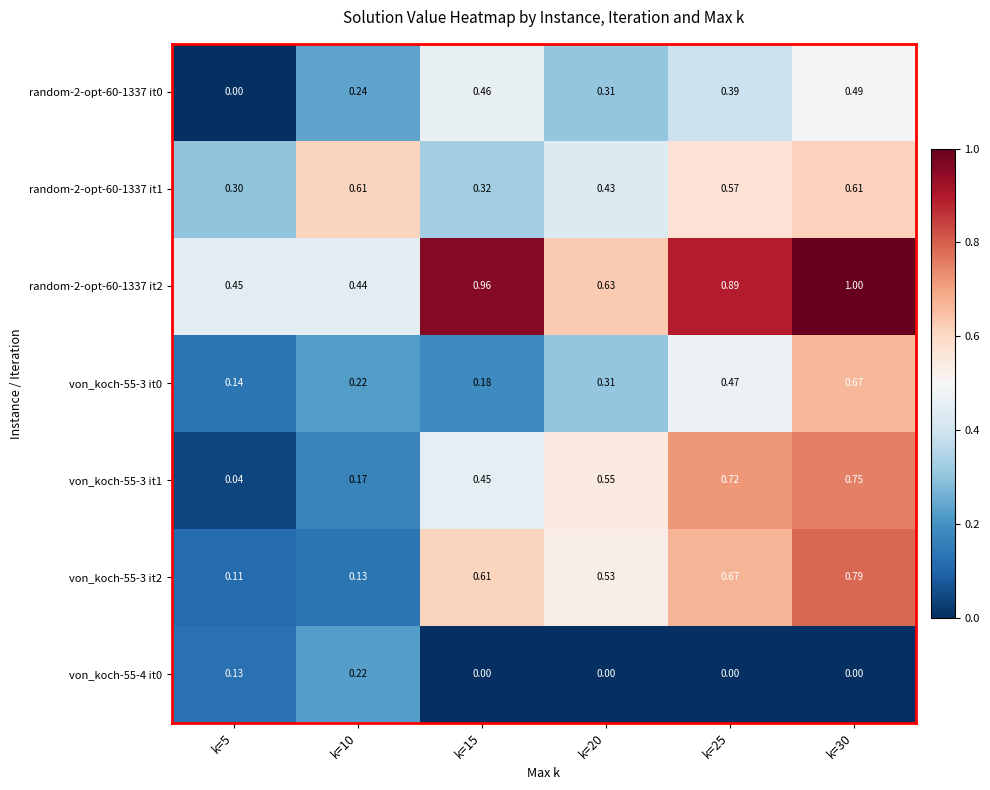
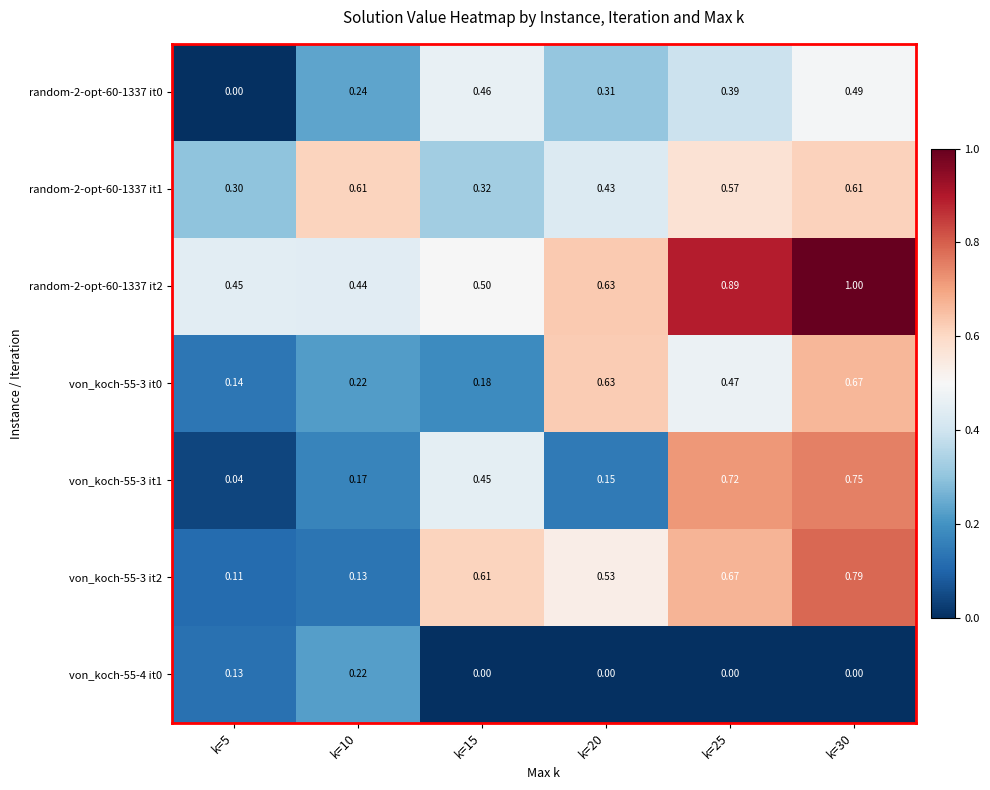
  {
    "random-2-opt-60-1337 it0": {
      "k=5": 0.00,
      "k=10": 0.24,
      "k=15": 0.46,
      "k=20": 0.31,
      "k=25": 0.39,
      "k=30": 0.49
    },
    "random-2-opt-60-1337 it1": {
      "k=5": 0.30,
      "k=10": 0.61,
      "k=15": 0.32,
      "k=20": 0.43,
      "k=25": 0.57,
      "k=30": 0.61
    },
    "random-2-opt-60-1337 it2": {
      "k=5": 0.45,
      "k=10": 0.44,
-     "k=15": 0.96,
+     "k=15": 0.50,
      "k=20": 0.63,
      "k=25": 0.89,
      "k=30": 1.00
    },
    "von_koch-55-3 it0": {
      "k=5": 0.14,
      "k=10": 0.22,
      "k=15": 0.18,
-     "k=20": 0.31,
+     "k=20": 0.63,
      "k=25": 0.47,
      "k=30": 0.67
    },
    "von_koch-55-3 it1": {
      "k=5": 0.04,
      "k=10": 0.17,
      "k=15": 0.45,
-     "k=20": 0.55,
+     "k=20": 0.15,
      "k=25": 0.72,
      "k=30": 0.75
    },
    "von_koch-55-3 it2": {
      "k=5": 0.11,
      "k=10": 0.13,
      "k=15": 0.61,
      "k=20": 0.53,
      "k=25": 0.67,
      "k=30": 0.79
    },
    "von_koch-55-4 it0": {
      "k=5": 0.13,
      "k=10": 0.22,
      "k=15": 0.00,
      "k=20": 0.00,
      "k=25": 0.00,
      "k=30": 0.00
    }
  }
